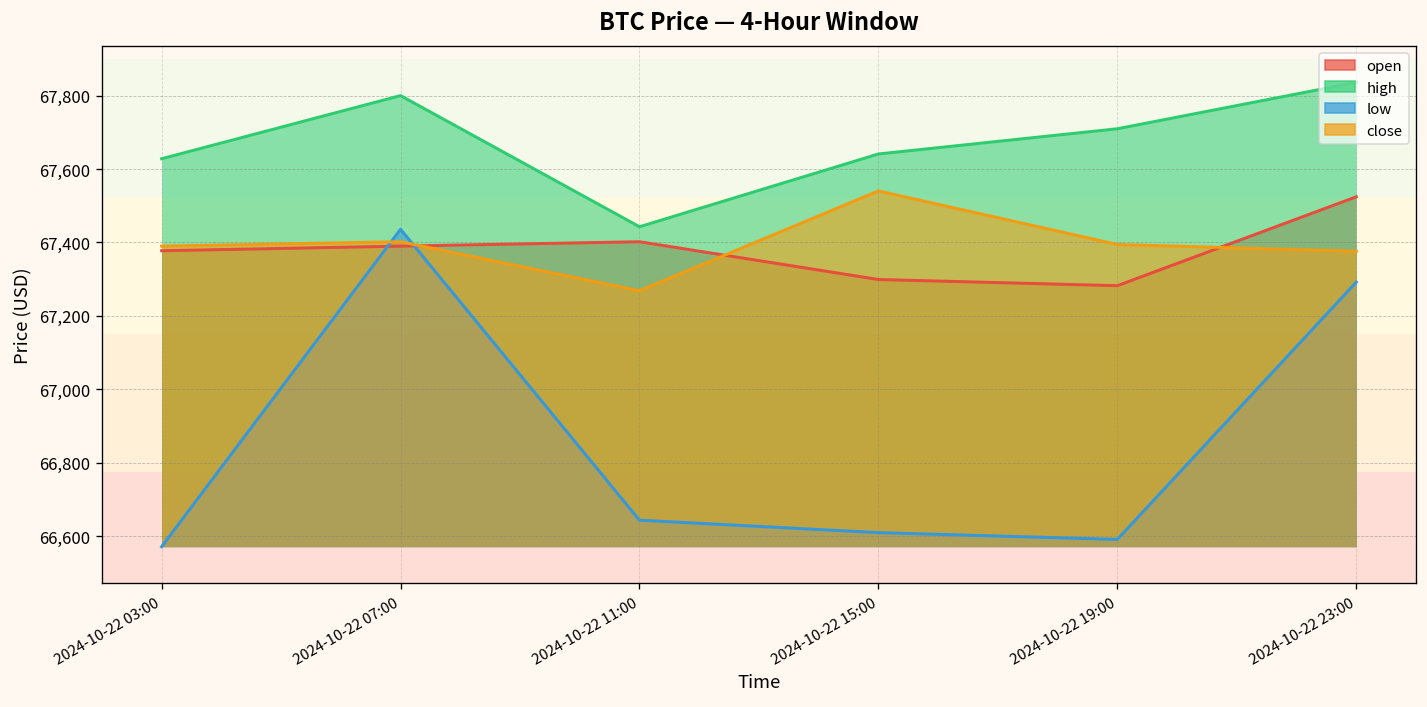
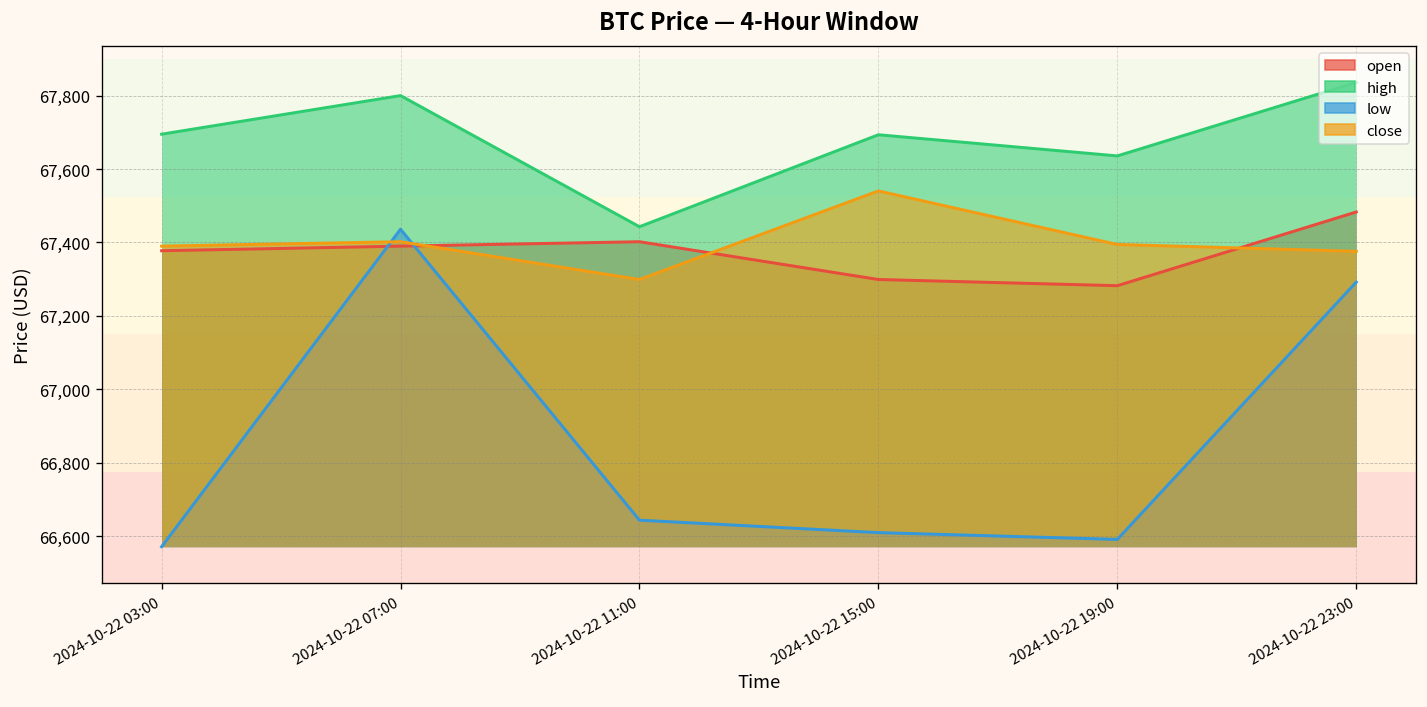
  {
    "open": {
      "2024-10-22 03:00": "67,380",
      "2024-10-22 07:00": "67,390",
      "2024-10-22 11:00": "67,400",
      "2024-10-22 15:00": "67,300",
      "2024-10-22 19:00": "67,280",
-     "2024-10-22 23:00": "67,520"
+     "2024-10-22 23:00": "67,480"
    },
    "high": {
-     "2024-10-22 03:00": "67,630",
+     "2024-10-22 03:00": "67,690",
      "2024-10-22 07:00": "67,800",
      "2024-10-22 11:00": "67,440",
-     "2024-10-22 15:00": "67,640",
-     "2024-10-22 19:00": "67,710"
+     "2024-10-22 15:00": "67,690",
+     "2024-10-22 19:00": "67,640"
    },
    "low": {
      "2024-10-22 03:00": "66,570",
      "2024-10-22 07:00": "67,440",
      "2024-10-22 11:00": "66,640",
      "2024-10-22 15:00": "66,610",
      "2024-10-22 19:00": "66,590",
      "2024-10-22 23:00": "67,290"
    },
    "close": {
      "2024-10-22 03:00": "67,390",
      "2024-10-22 07:00": "67,400",
-     "2024-10-22 11:00": "67,270",
+     "2024-10-22 11:00": "67,300",
      "2024-10-22 15:00": "67,540",
      "2024-10-22 19:00": "67,390",
      "2024-10-22 23:00": "67,380"
    }
  }
